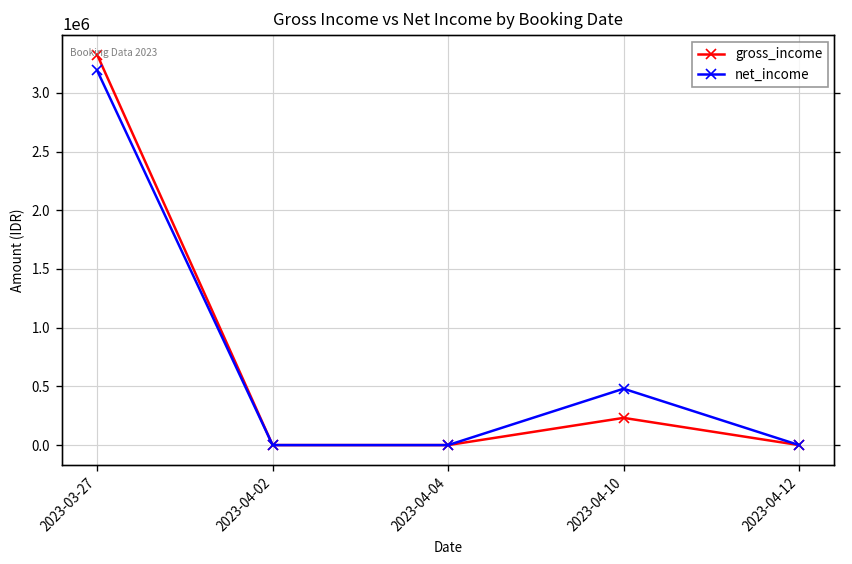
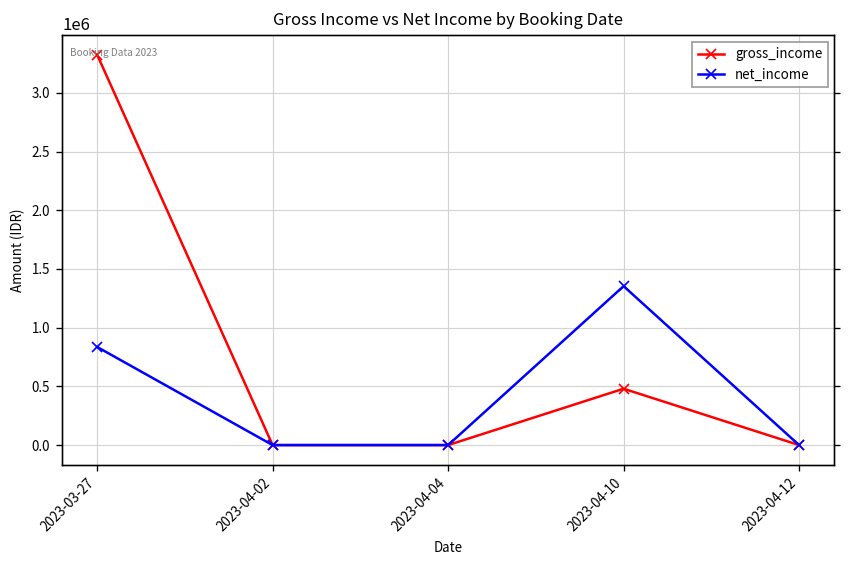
  {
    "gross_income": {
-     "2023-04-10": 200000
+     "2023-04-10": 500000
    },
    "net_income": {
-     "2023-03-27": 3200000,
-     "2023-04-10": 500000
+     "2023-03-27": 800000,
+     "2023-04-10": 1400000
    }
  }
